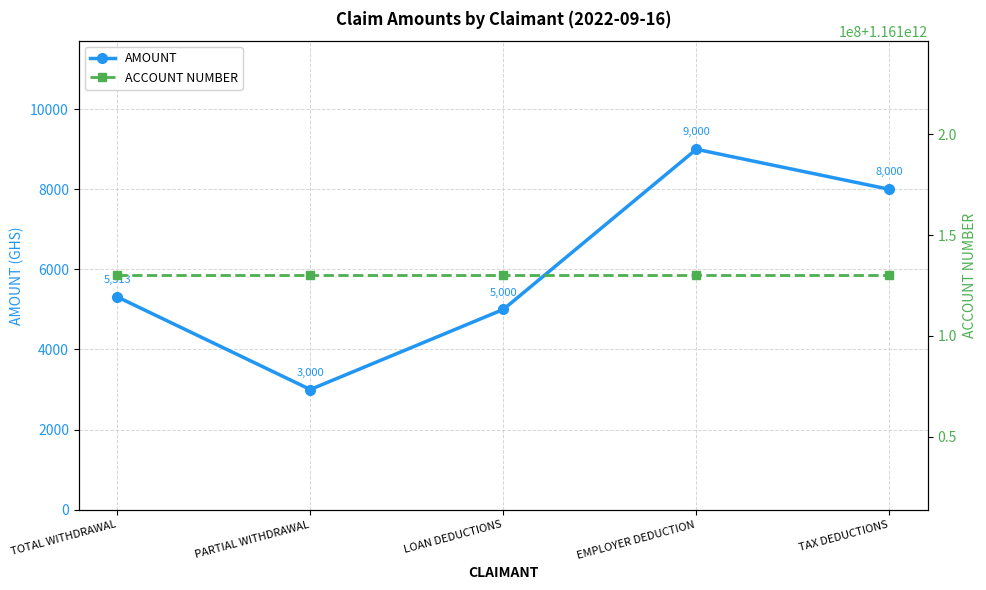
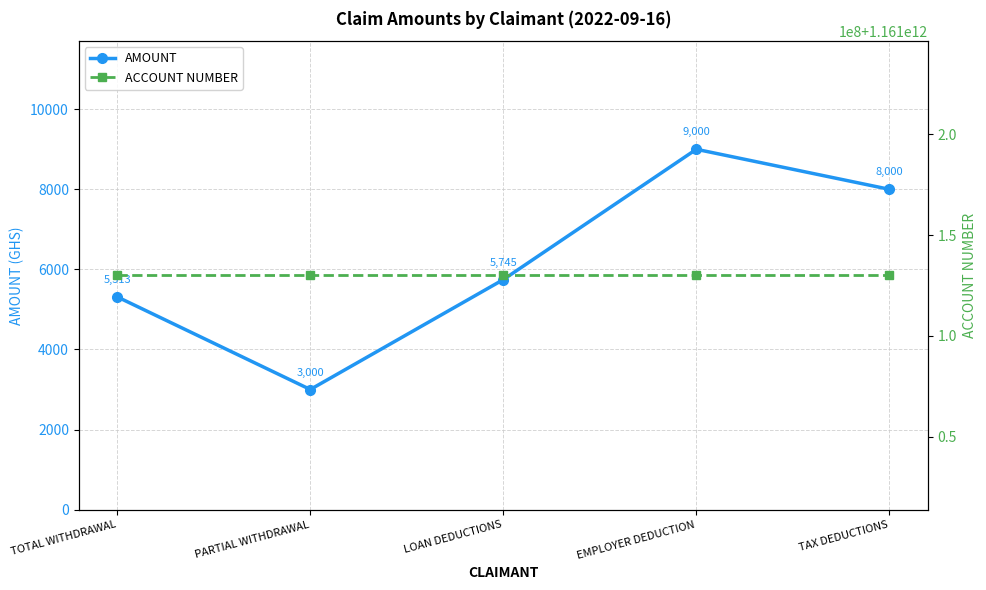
  {
    "AMOUNT": {
      "PARTIAL WITHDRAWAL": "3,000",
-     "LOAN DEDUCTIONS": "5,000",
+     "LOAN DEDUCTIONS": "5,745",
      "EMPLOYER DEDUCTION": "9,000",
      "TAX DEDUCTIONS": "8,000"
    }
  }
